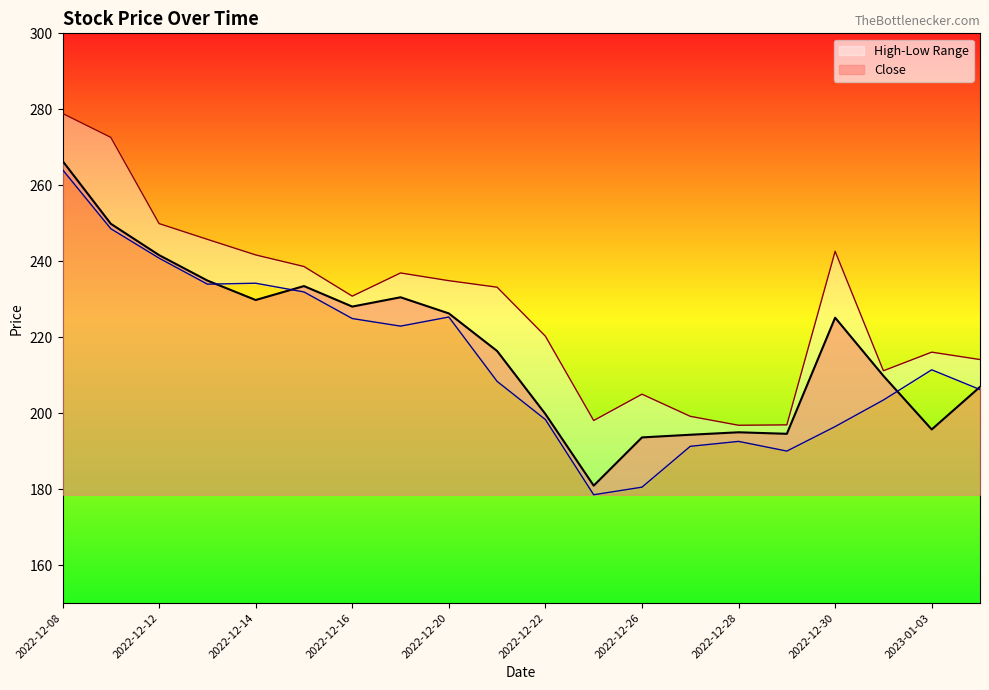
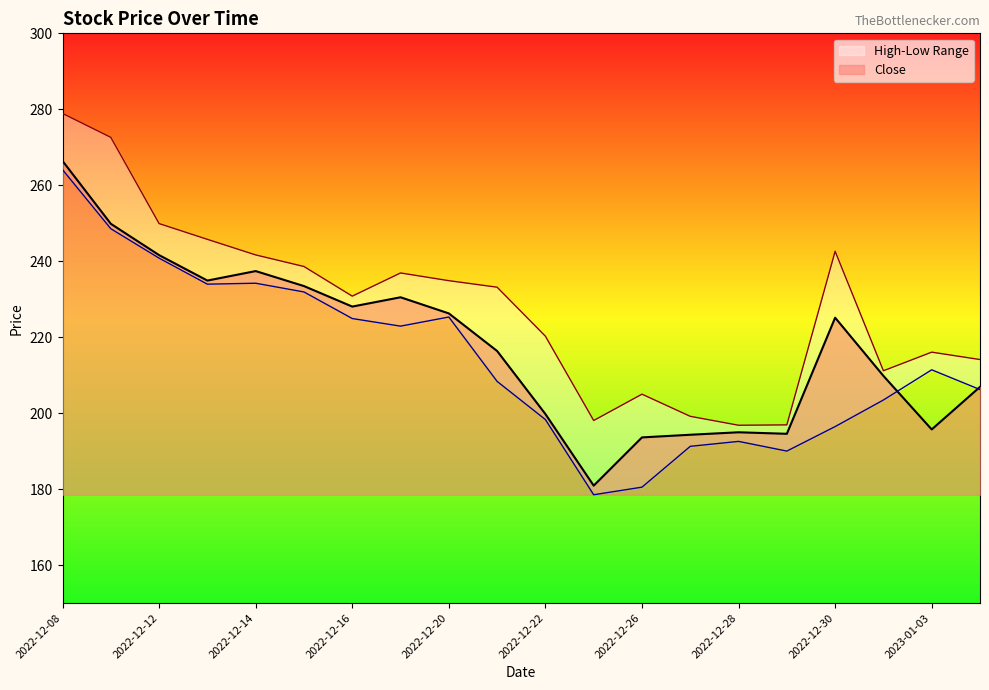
  {
    "Close": {
      "2022-12-08": 266,
      "2022-12-12": 242,
-     "2022-12-14": 230,
+     "2022-12-14": 237,
      "2022-12-16": 228,
      "2022-12-20": 226,
      "2022-12-22": 200,
      "2022-12-26": 194,
      "2022-12-28": 195,
      "2022-12-30": 225,
      "2023-01-03": 196
    },
    "High-Low Range": {
      "2022-12-08": 279,
      "2022-12-12": 250,
      "2022-12-14": 242,
      "2022-12-16": 231,
      "2022-12-20": 235,
      "2022-12-22": 220,
      "2022-12-26": 205,
      "2022-12-28": 197,
      "2022-12-30": 243,
      "2023-01-03": 216
    }
  }
